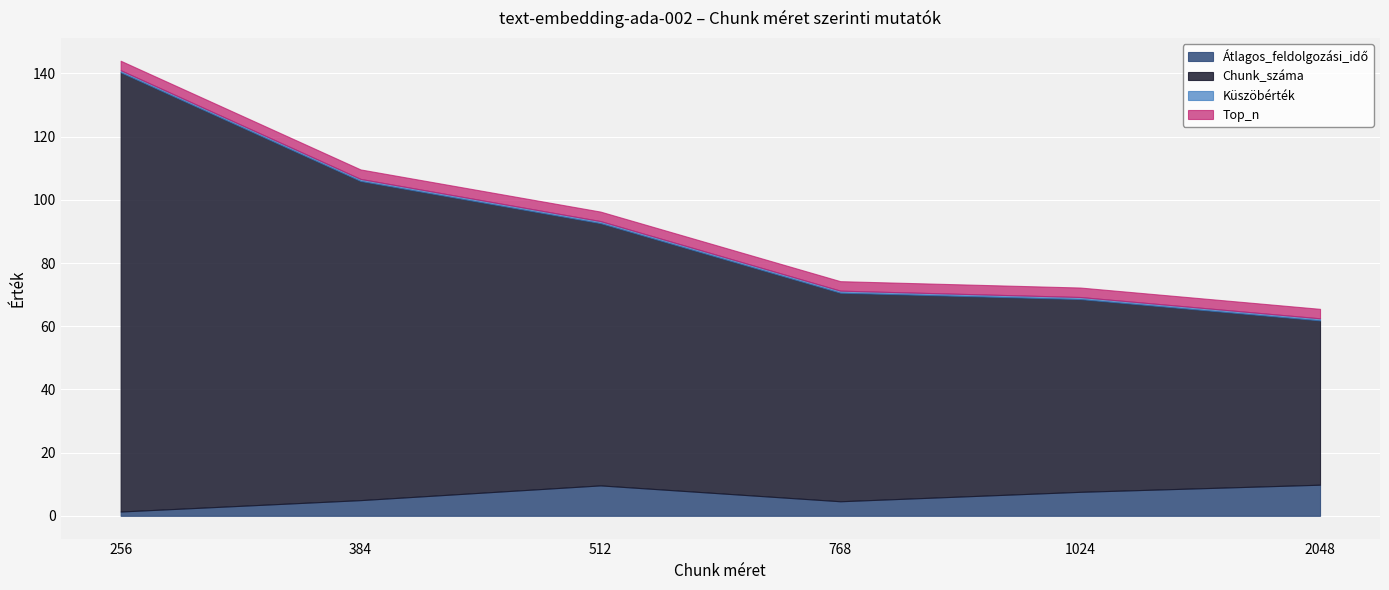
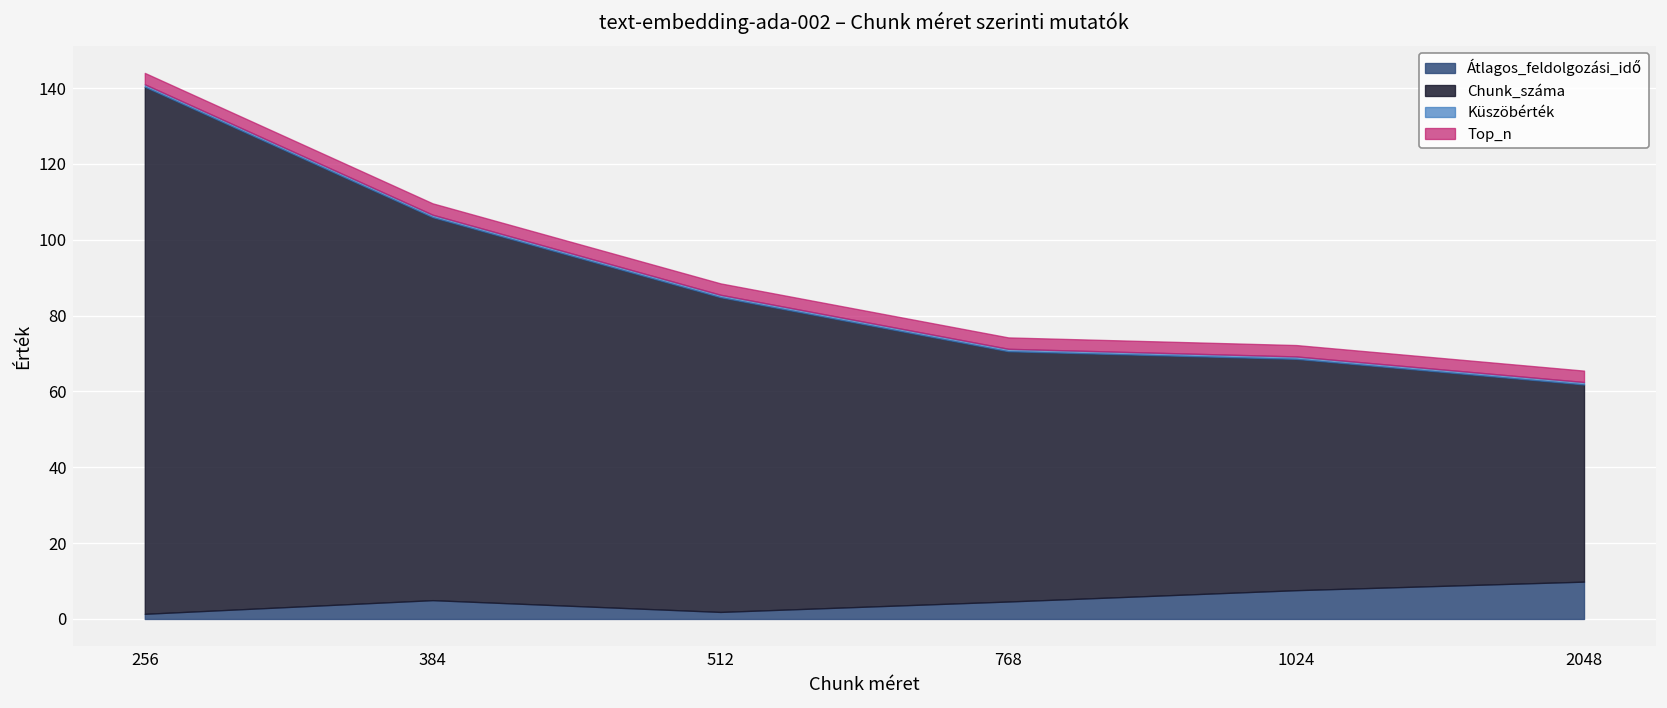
  {
    "Átlagos_feldolgozási_idő": {
      "256": 1,
      "384": 5,
-     "512": 10,
+     "512": 2,
      "768": 5,
      "1024": 8,
      "2048": 10
    },
    "Top_n": {
      "256": 3,
      "384": 3,
      "512": 3,
      "768": 3,
      "1024": 3,
      "2048": 3
    }
  }
